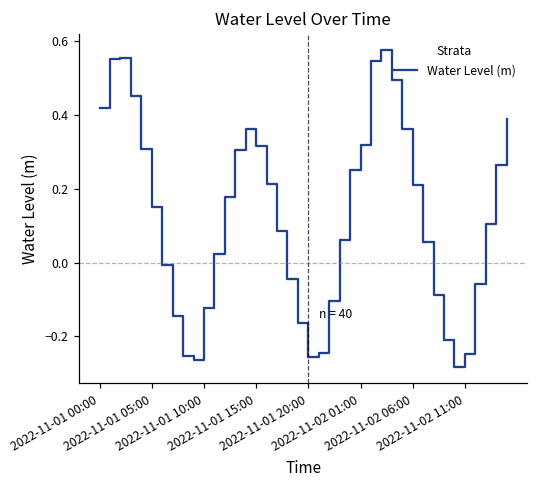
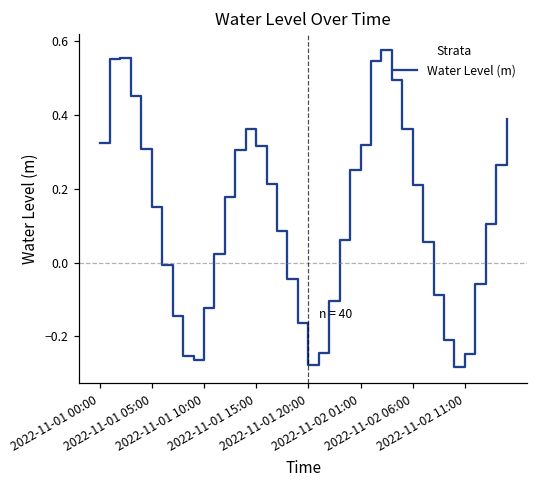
  {
-   "2022-11-01 00:00": 0.42,
+   "2022-11-01 00:00": 0.32,
    "2022-11-01 05:00": 0.15,
    "2022-11-01 10:00": -0.12,
    "2022-11-01 15:00": 0.32,
-   "2022-11-01 20:00": -0.26,
+   "2022-11-01 20:00": -0.28,
    "2022-11-02 01:00": 0.32,
    "2022-11-02 06:00": 0.21,
    "2022-11-02 11:00": -0.25
  }
